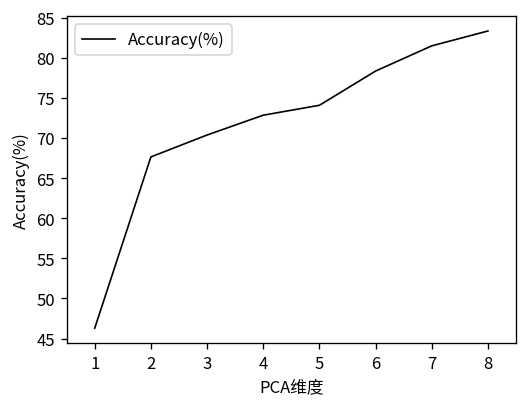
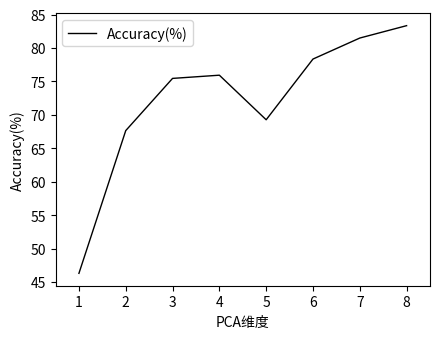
  {
    "1": 46,
    "2": 68,
-   "3": 70,
-   "4": 73,
-   "5": 74,
+   "3": 75,
+   "4": 76,
+   "5": 69,
    "6": 78,
    "7": 81,
    "8": 83
  }
